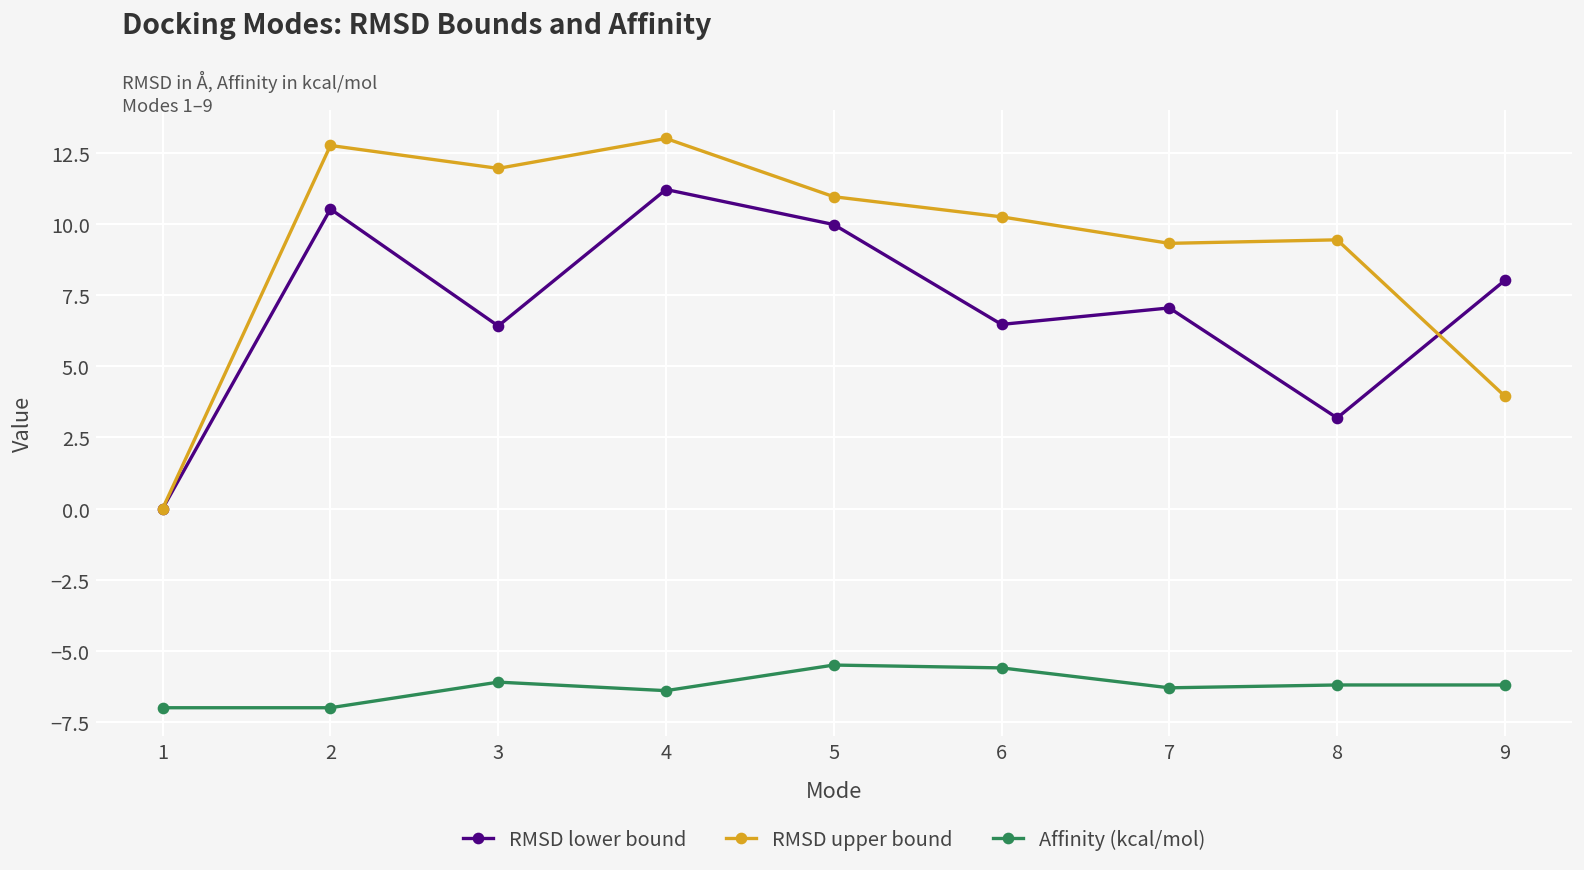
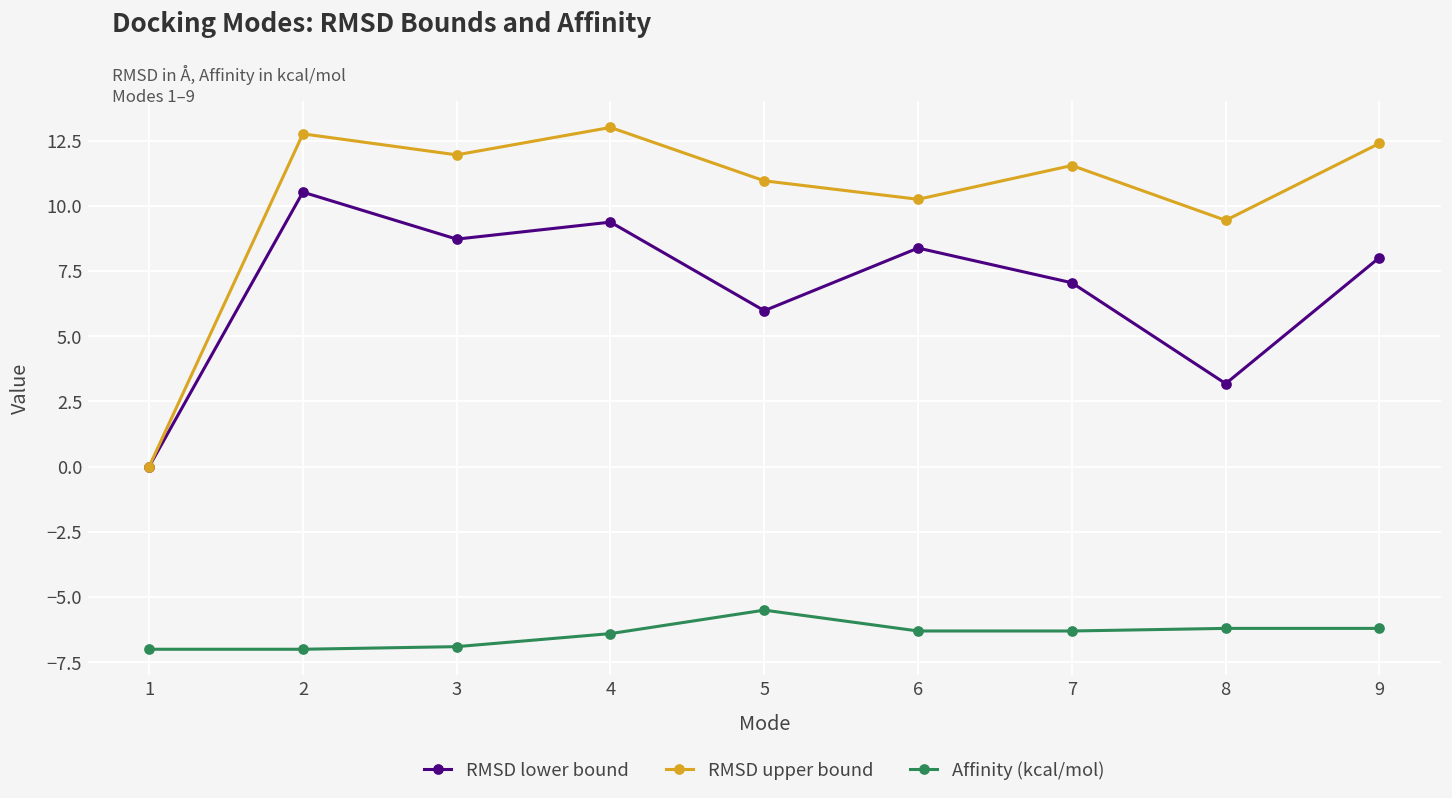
  {
    "RMSD lower bound": {
      "2": 10.5,
-     "3": 6.4,
-     "4": 11.2,
-     "5": 10.0,
-     "6": 6.5,
+     "3": 8.7,
+     "4": 9.4,
+     "5": 6.0,
+     "6": 8.4,
      "7": 7.0,
      "8": 3.2,
      "9": 8.0
    },
    "RMSD upper bound": {
      "2": 12.8,
      "3": 12.0,
      "4": 13.0,
      "5": 11.0,
      "6": 10.2,
-     "7": 9.3,
+     "7": 11.5,
      "8": 9.4,
-     "9": 3.9
+     "9": 12.4
    },
    "Affinity (kcal/mol)": {
      "1": -7.0,
      "2": -7.0,
-     "3": -6.1,
+     "3": -6.9,
      "4": -6.4,
      "5": -5.5,
-     "6": -5.6,
+     "6": -6.3,
      "7": -6.3,
      "8": -6.2,
      "9": -6.2
    }
  }
